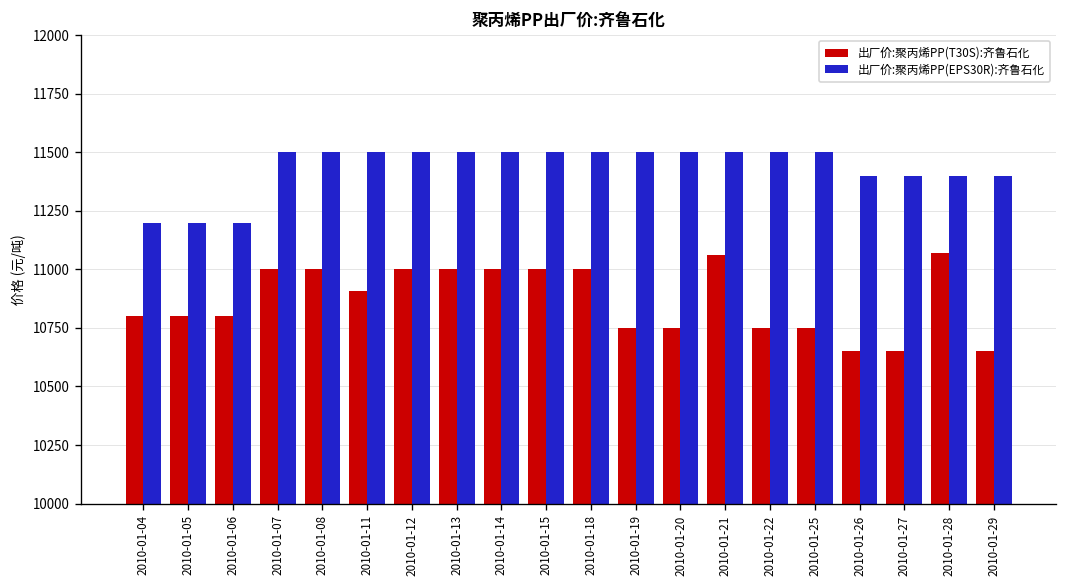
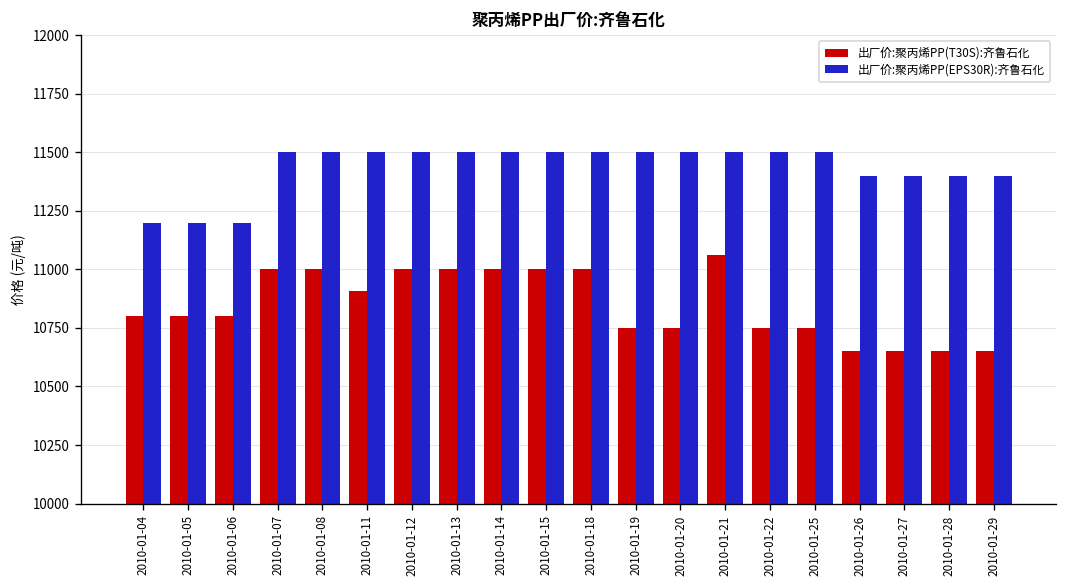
  {
    "出厂价:聚丙烯PP(T30S):齐鲁石化": {
      "2010-01-04": 10800,
      "2010-01-05": 10800,
      "2010-01-06": 10800,
      "2010-01-07": 11000,
      "2010-01-08": 11000,
      "2010-01-11": 10910,
      "2010-01-12": 11000,
      "2010-01-13": 11000,
      "2010-01-14": 11000,
      "2010-01-15": 11000,
      "2010-01-18": 11000,
      "2010-01-19": 10750,
      "2010-01-20": 10750,
      "2010-01-21": 11060,
      "2010-01-22": 10750,
      "2010-01-25": 10750,
      "2010-01-26": 10650,
      "2010-01-27": 10650,
-     "2010-01-28": 11070,
+     "2010-01-28": 10650,
      "2010-01-29": 10650
    },
    "出厂价:聚丙烯PP(EPS30R):齐鲁石化": {
      "2010-01-04": 11200,
      "2010-01-05": 11200,
      "2010-01-06": 11200,
      "2010-01-07": 11500,
      "2010-01-08": 11500,
      "2010-01-11": 11500,
      "2010-01-12": 11500,
      "2010-01-13": 11500,
      "2010-01-14": 11500,
      "2010-01-15": 11500,
      "2010-01-18": 11500,
      "2010-01-19": 11500,
      "2010-01-20": 11500,
      "2010-01-21": 11500,
      "2010-01-22": 11500,
      "2010-01-25": 11500,
      "2010-01-26": 11400,
      "2010-01-27": 11400,
      "2010-01-28": 11400,
      "2010-01-29": 11400
    }
  }
